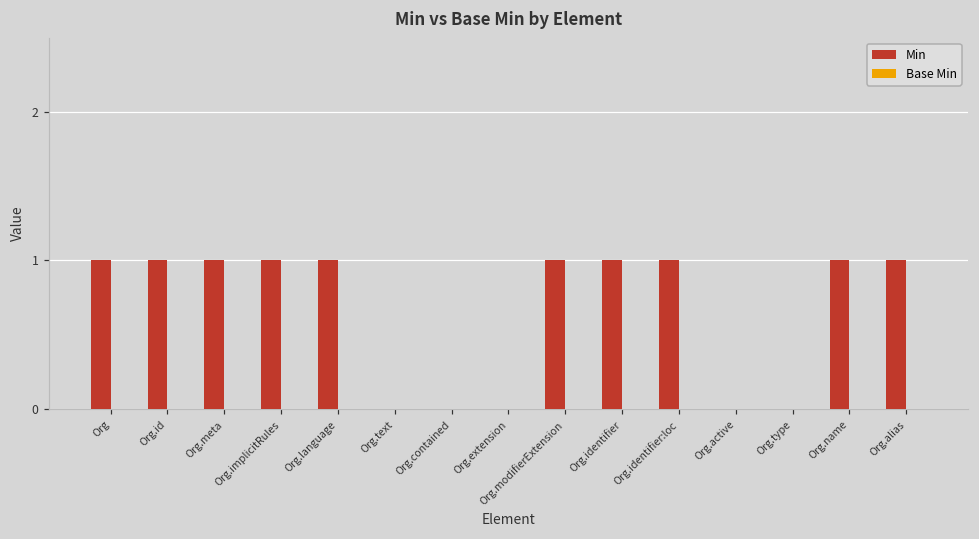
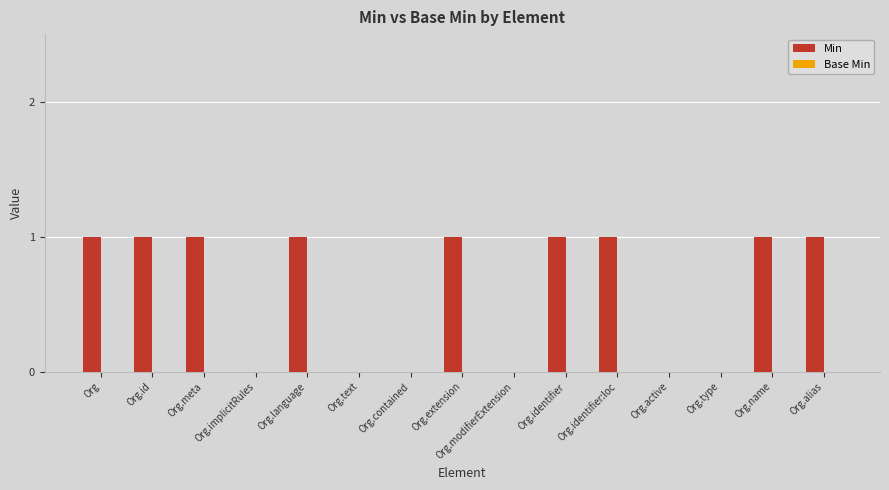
  {
    "Min": {
      "Org": 1,
      "Org.id": 1,
      "Org.meta": 1,
-     "Org.implicitRules": 1,
+     "Org.implicitRules": 0,
      "Org.language": 1,
      "Org.text": 0,
      "Org.contained": 0,
-     "Org.extension": 0,
-     "Org.modifierExtension": 1,
+     "Org.extension": 1,
+     "Org.modifierExtension": 0,
      "Org.identifier": 1,
      "Org.identifier:loc": 1,
      "Org.active": 0,
      "Org.type": 0,
      "Org.name": 1,
      "Org.alias": 1
    },
    "Base Min": {
      "Org": 0,
      "Org.id": 0,
      "Org.meta": 0,
      "Org.implicitRules": 0,
      "Org.language": 0,
      "Org.text": 0,
      "Org.contained": 0,
      "Org.extension": 0,
      "Org.modifierExtension": 0,
      "Org.identifier": 0,
      "Org.identifier:loc": 0,
      "Org.active": 0,
      "Org.type": 0,
      "Org.name": 0,
      "Org.alias": 0
    }
  }
